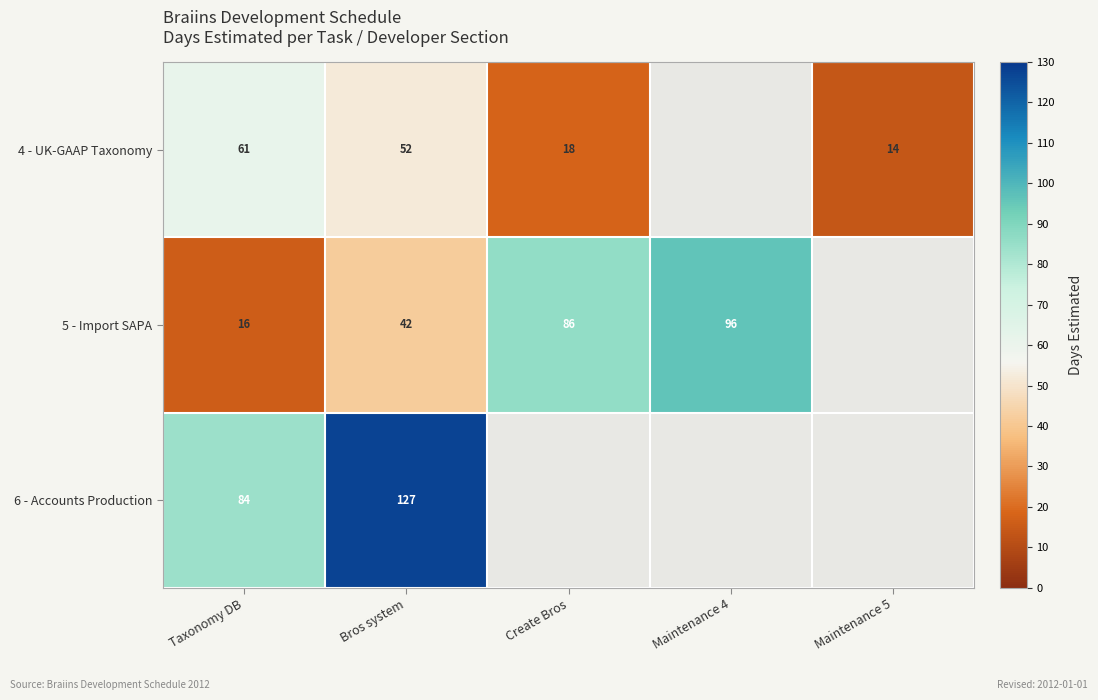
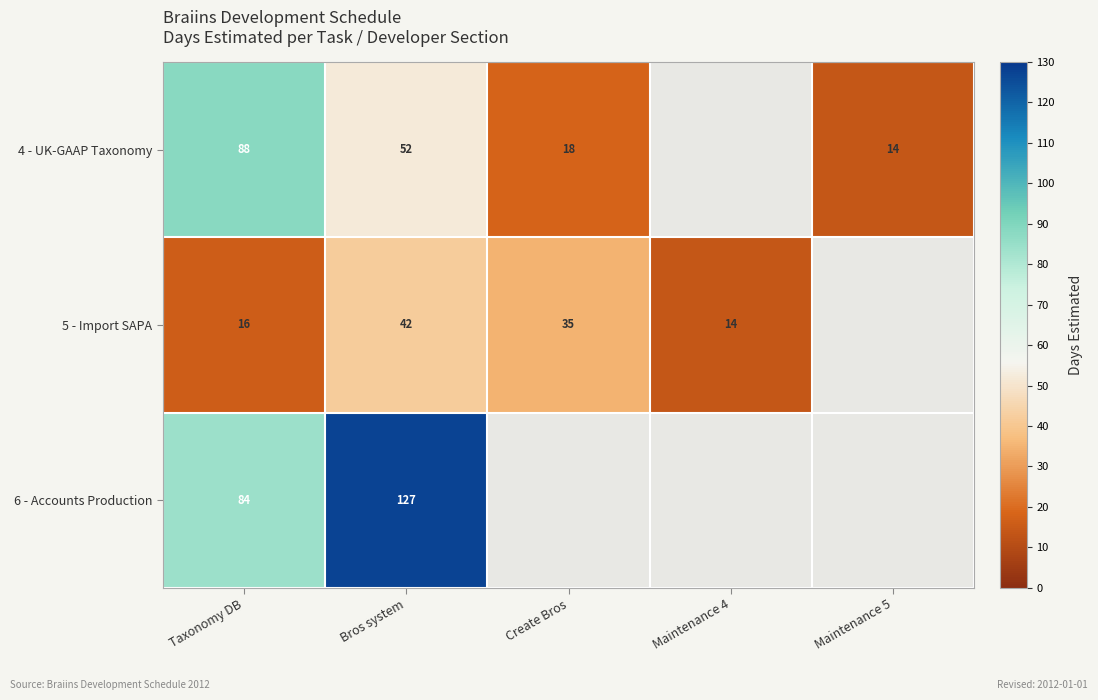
  {
    "4 - UK-GAAP Taxonomy": {
-     "Taxonomy DB": 61,
+     "Taxonomy DB": 88,
      "Bros system": 52,
      "Create Bros": 18,
      "Maintenance 5": 14
    },
    "5 - Import SAPA": {
      "Taxonomy DB": 16,
      "Bros system": 42,
-     "Create Bros": 86,
-     "Maintenance 4": 96
+     "Create Bros": 35,
+     "Maintenance 4": 14
    },
    "6 - Accounts Production": {
      "Taxonomy DB": 84,
      "Bros system": 127
    }
  }
